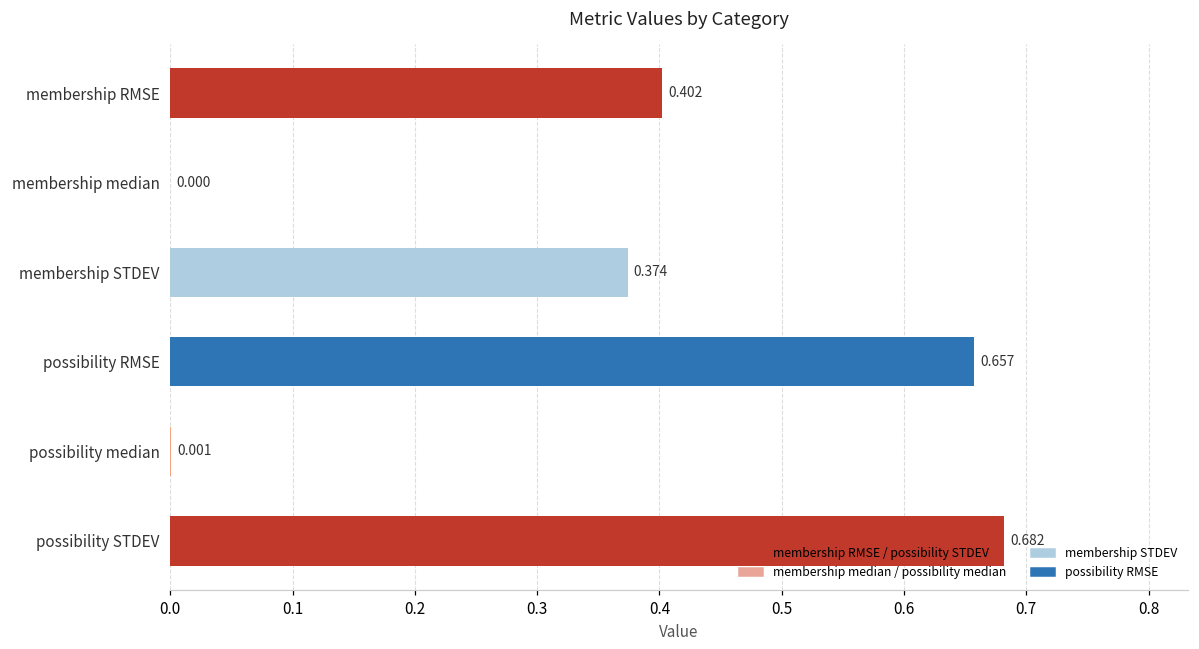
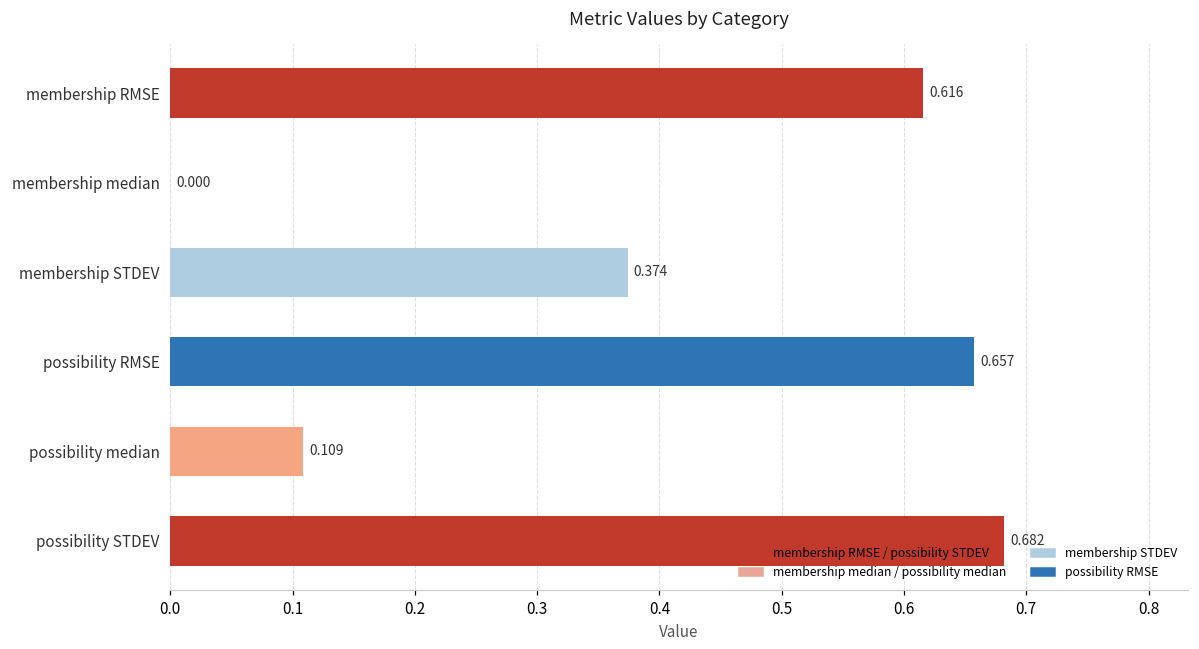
  {
-   "membership RMSE": 0.402,
+   "membership RMSE": 0.616,
    "membership median": 0.000,
    "membership STDEV": 0.374,
    "possibility RMSE": 0.657,
-   "possibility median": 0.001,
+   "possibility median": 0.109,
    "possibility STDEV": 0.682
  }
